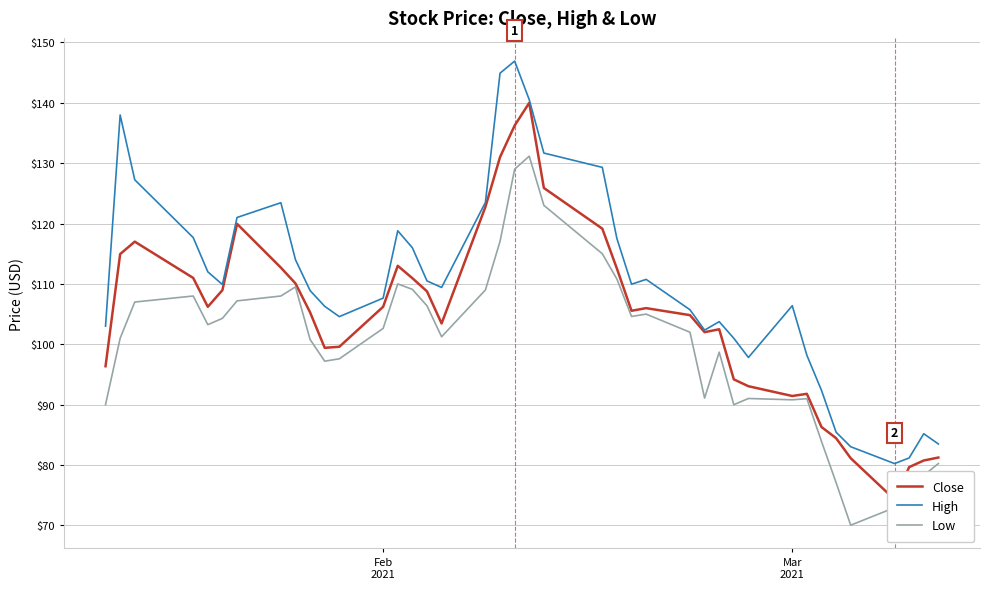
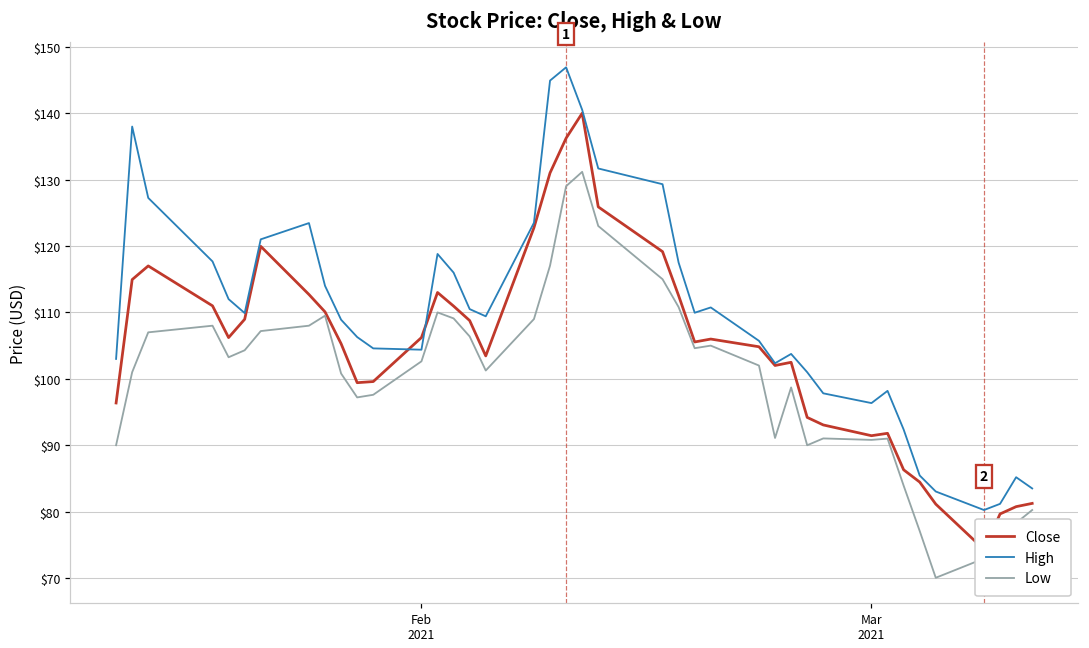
  {
    "Close": {
      "Feb 2021": "$106",
      "Mar 2021": "$91"
    },
    "High": {
-     "Feb 2021": "$108",
-     "Mar 2021": "$106"
+     "Feb 2021": "$104",
+     "Mar 2021": "$96"
    },
    "Low": {
      "Feb 2021": "$103",
      "Mar 2021": "$91"
    }
  }
